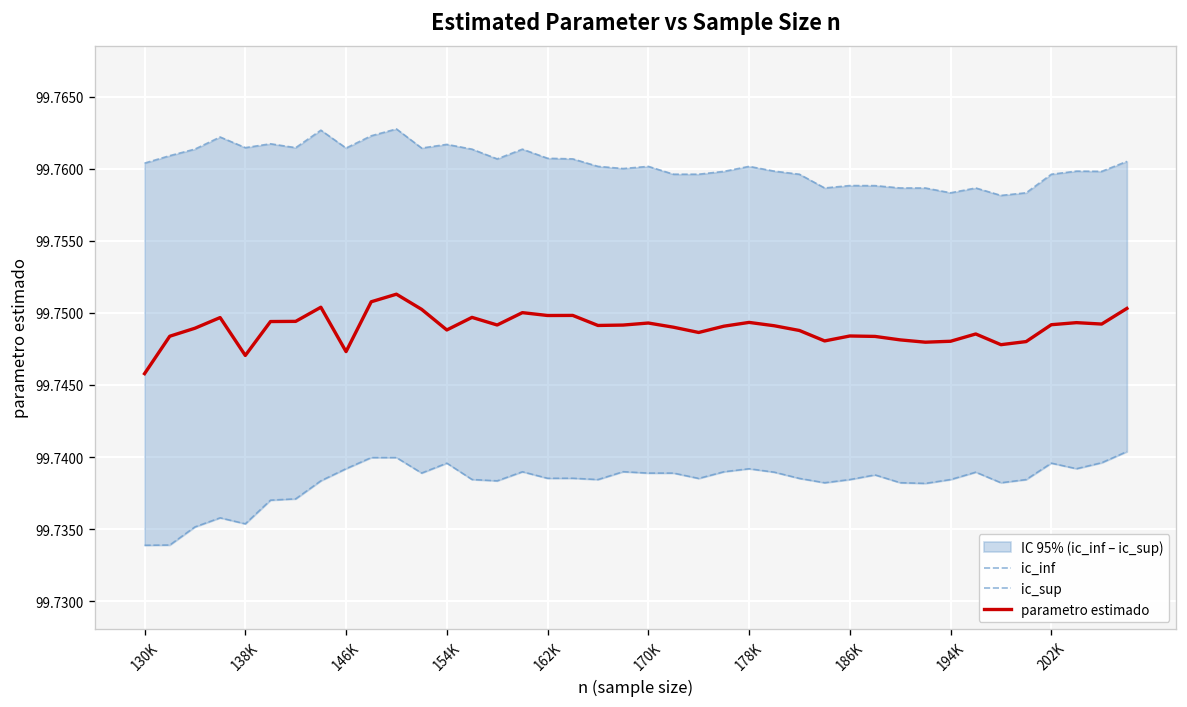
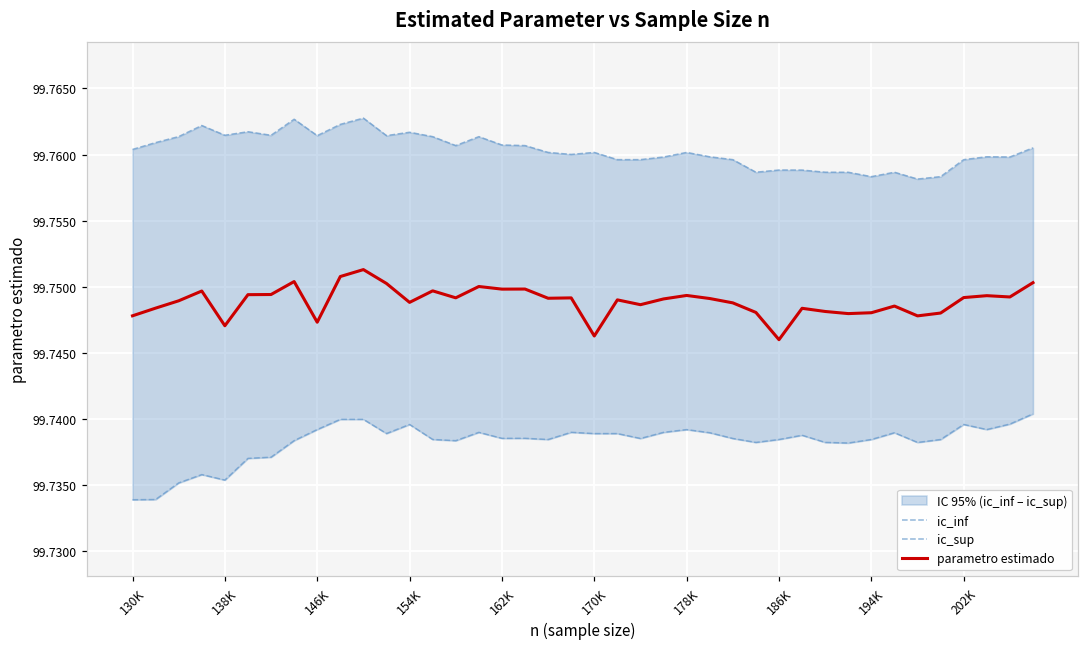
  {
    "parametro estimado": {
-     "130K": 99.7458,
+     "130K": 99.7478,
      "138K": 99.7470,
      "146K": 99.7473,
      "154K": 99.7488,
      "162K": 99.7498,
-     "170K": 99.7493,
+     "170K": 99.7463,
      "178K": 99.7493,
-     "186K": 99.7484,
+     "186K": 99.7460,
      "194K": 99.7480,
      "202K": 99.7492
    }
  }
